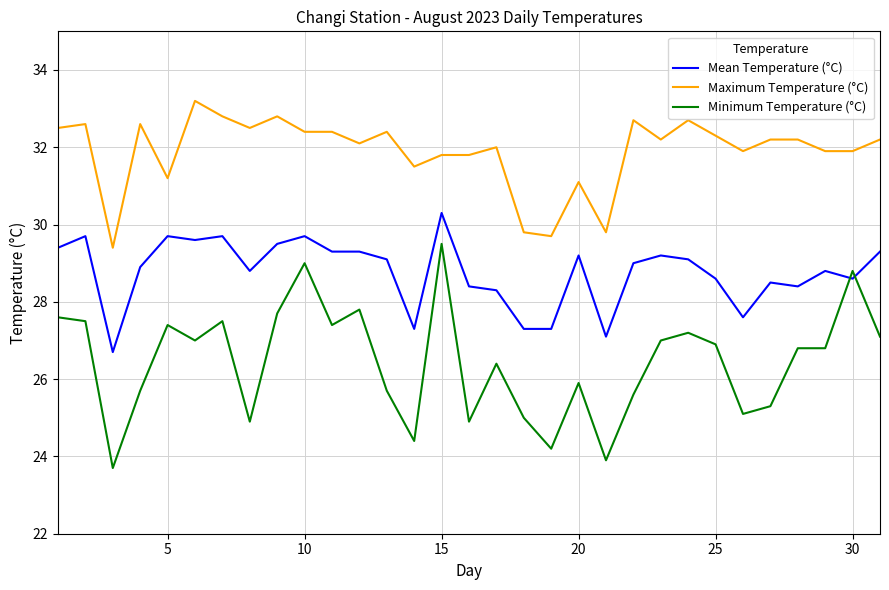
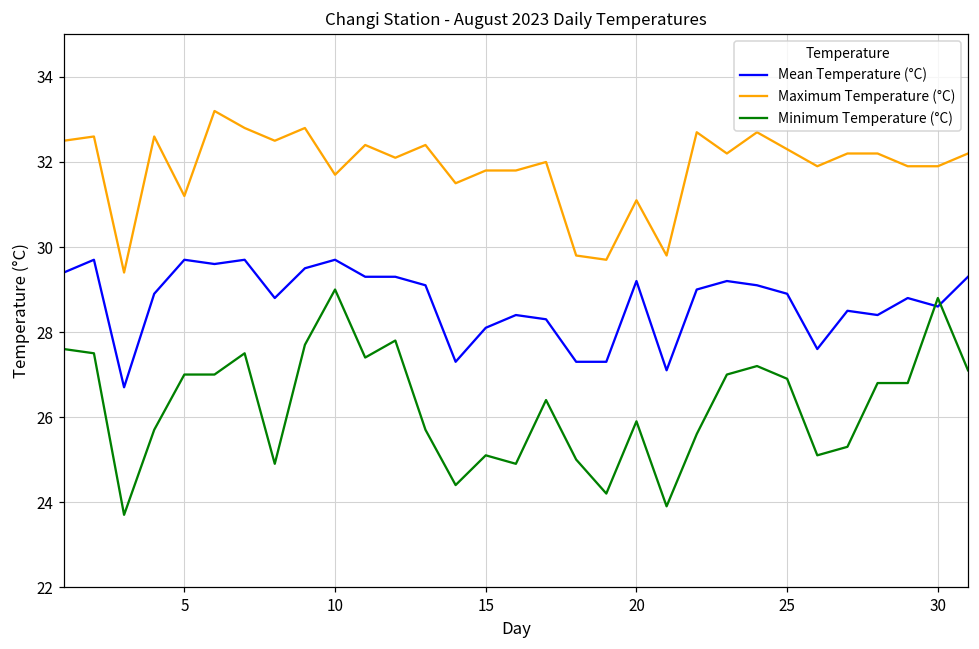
  {
    "Mean Temperature (°C)": {
      "5": 29.7,
      "10": 29.7,
-     "15": 30.3,
+     "15": 28.1,
      "20": 29.2,
-     "25": 28.6,
+     "25": 28.9,
      "30": 28.6
    },
    "Maximum Temperature (°C)": {
      "5": 31.2,
-     "10": 32.4,
+     "10": 31.7,
      "15": 31.8,
      "20": 31.1,
      "25": 32.3,
      "30": 31.9
    },
    "Minimum Temperature (°C)": {
-     "5": 27.4,
+     "5": 27.0,
      "10": 29.0,
-     "15": 29.5,
+     "15": 25.1,
      "20": 25.9,
      "25": 26.9,
      "30": 28.8
    }
  }
